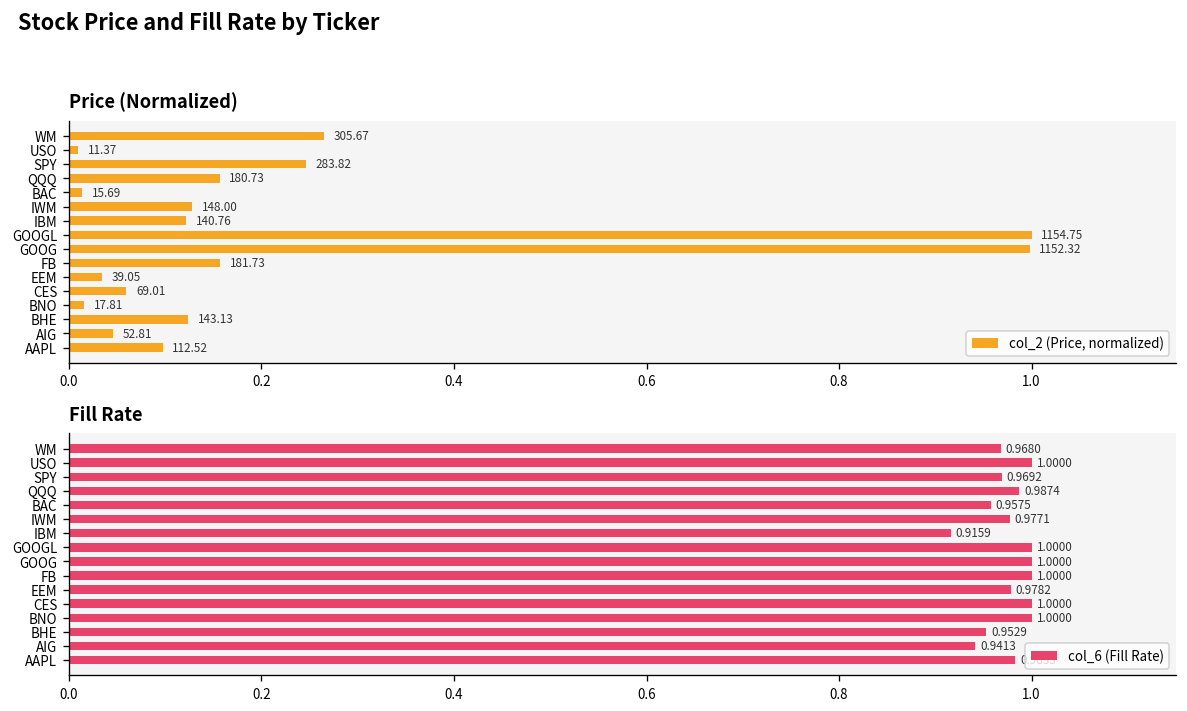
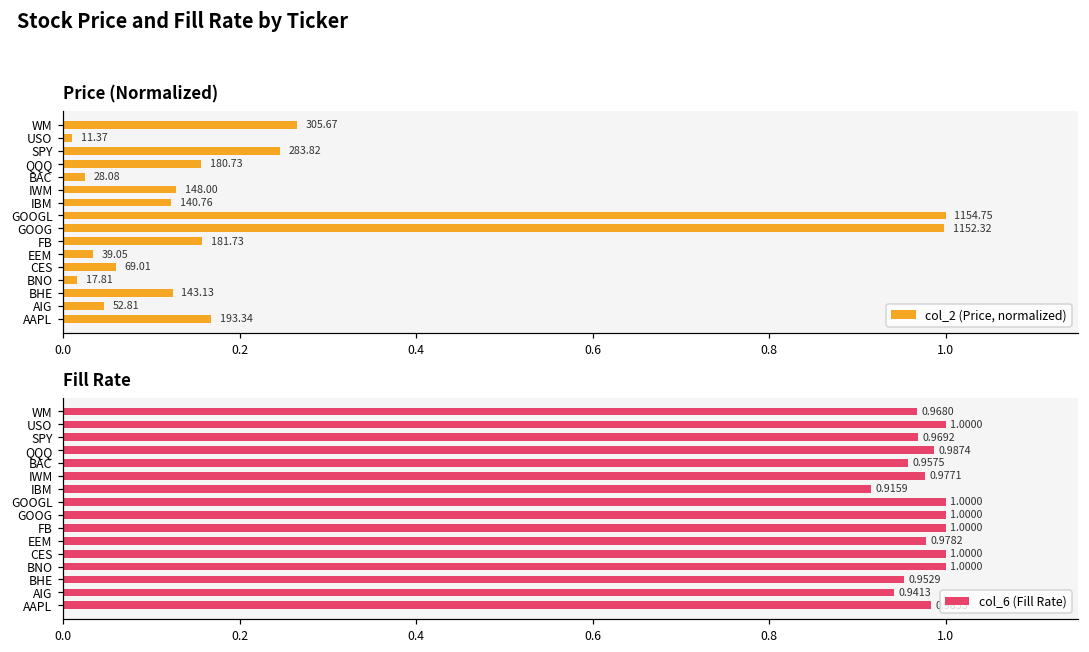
  {
    "Price (Normalized)": {
-     "BAC": 15.69,
-     "AAPL": 112.52
+     "BAC": 28.08,
+     "AAPL": 193.34
    },
    "Fill Rate": {
      "WM": 0.9680,
      "USO": 1.0000,
      "SPY": 0.9692,
      "QQQ": 0.9874,
      "BAC": 0.9575,
      "IWM": 0.9771,
      "IBM": 0.9159,
      "GOOGL": 1.0000,
      "GOOG": 1.0000,
      "FB": 1.0000,
      "EEM": 0.9782,
      "CES": 1.0000,
      "BNO": 1.0000,
      "BHE": 0.9529,
      "AIG": 0.9413
    }
  }
